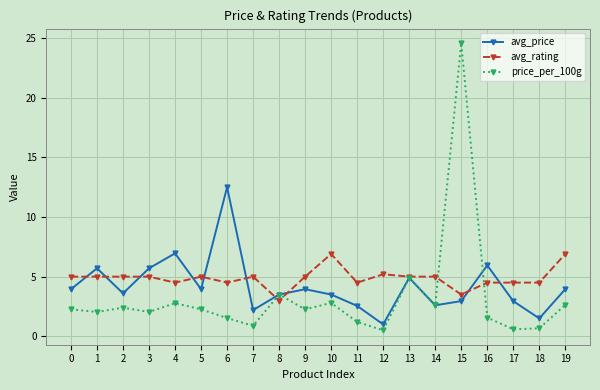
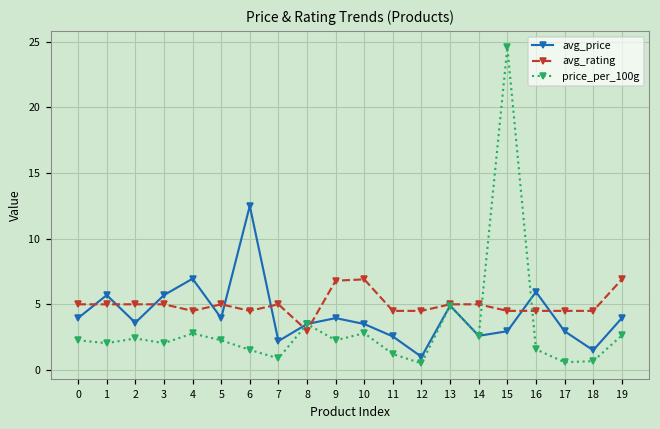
  {
    "avg_price": {
      "0": 4.0,
      "1": 5.7,
      "2": 3.6,
      "3": 5.7,
      "4": 7.0,
      "5": 4.0,
      "6": 12.5,
      "7": 2.2,
      "9": 4.0,
      "10": 3.5,
      "11": 2.6,
      "12": 1.0,
      "15": 3.0,
      "16": 6.0,
      "17": 3.0,
      "18": 1.5,
      "19": 4.0
    },
    "avg_rating": {
      "0": 5.0,
      "1": 5.0,
      "2": 5.0,
      "3": 5.0,
      "4": 4.5,
      "5": 5.0,
      "6": 4.5,
      "7": 5.0,
      "8": 3.0,
-     "9": 5.0,
+     "9": 6.8,
      "10": 6.9,
      "11": 4.5,
-     "12": 5.2,
+     "12": 4.5,
      "14": 5.0,
-     "15": 3.5,
+     "15": 4.5,
      "16": 4.5,
      "17": 4.5,
      "18": 4.5,
      "19": 6.9
    },
    "price_per_100g": {
      "0": 2.3,
      "1": 2.0,
      "2": 2.4,
      "3": 2.0,
      "4": 2.8,
      "5": 2.3,
      "6": 1.5,
      "7": 0.9,
      "9": 2.3,
      "10": 2.8,
      "11": 1.2,
      "12": 0.5,
      "15": 24.6,
      "16": 1.6,
      "17": 0.6,
      "18": 0.7,
      "19": 2.6
    }
  }
